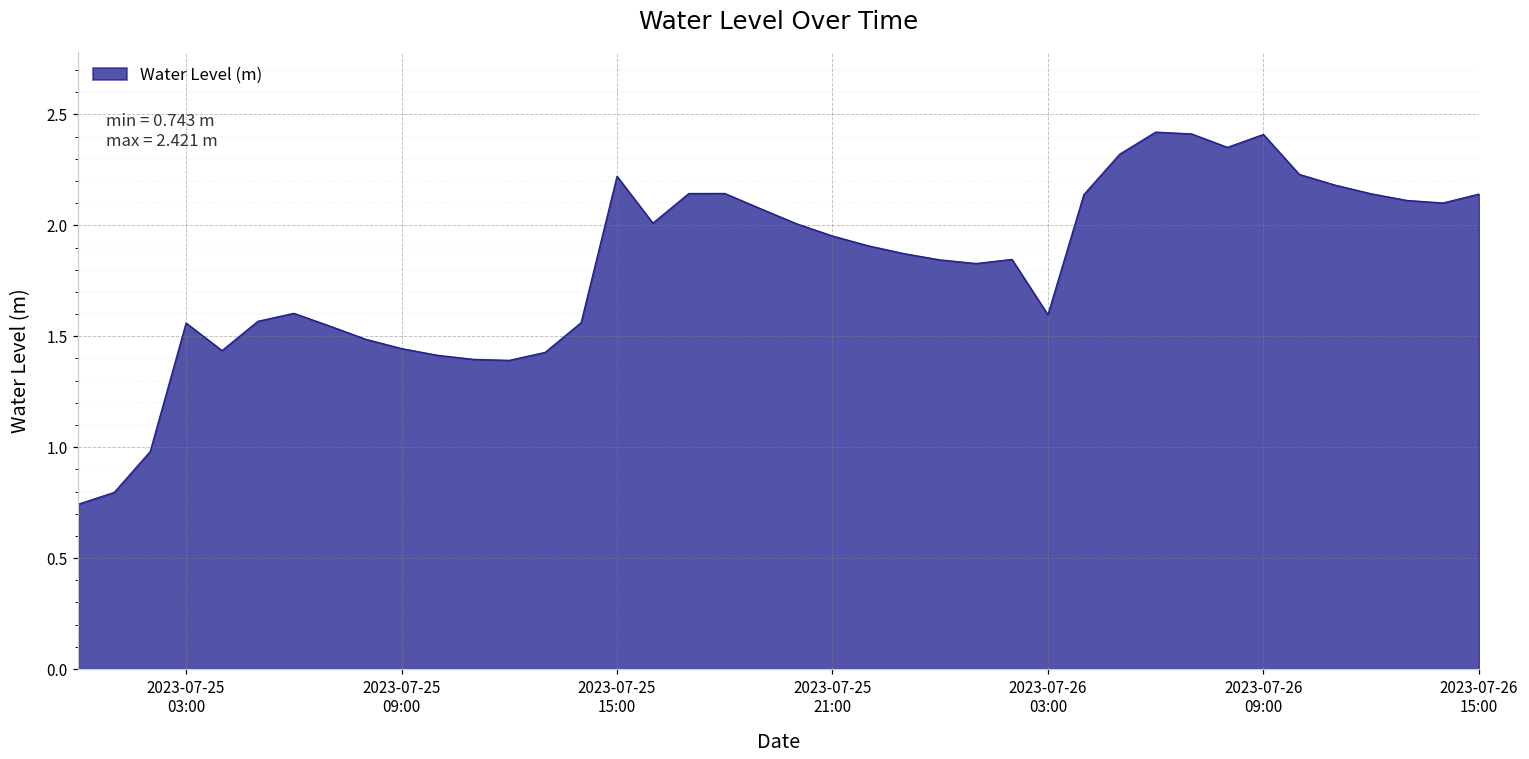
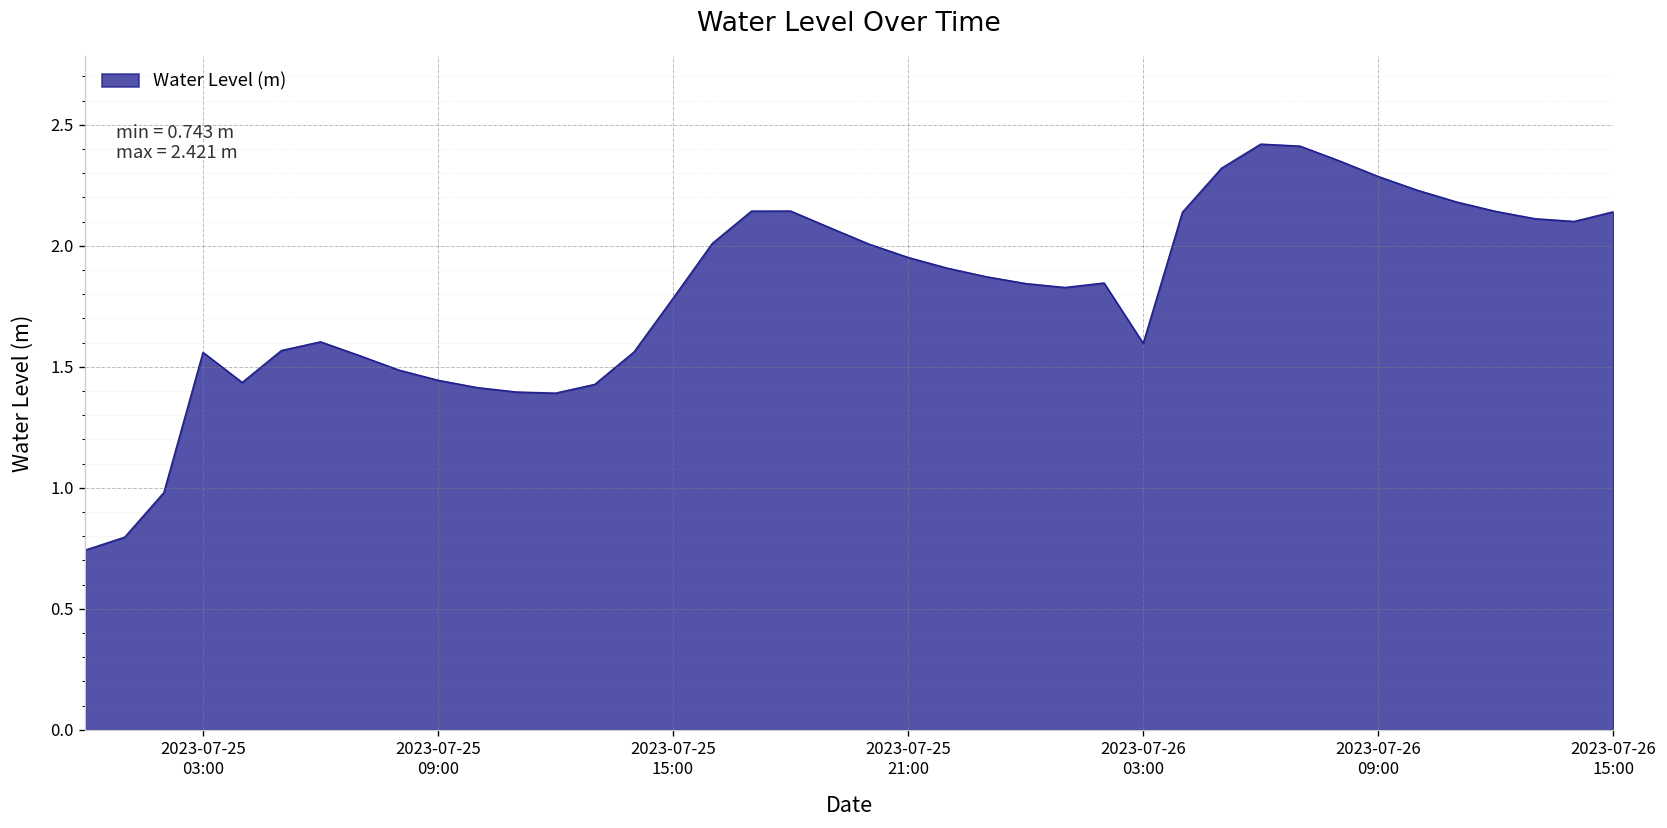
  {
    "2023-07-25 03:00": 1.56,
    "2023-07-25 09:00": 1.44,
-   "2023-07-25 15:00": 2.22,
+   "2023-07-25 15:00": 1.78,
    "2023-07-25 21:00": 1.95,
    "2023-07-26 03:00": 1.60,
-   "2023-07-26 09:00": 2.41,
+   "2023-07-26 09:00": 2.29,
    "2023-07-26 15:00": 2.14
  }
